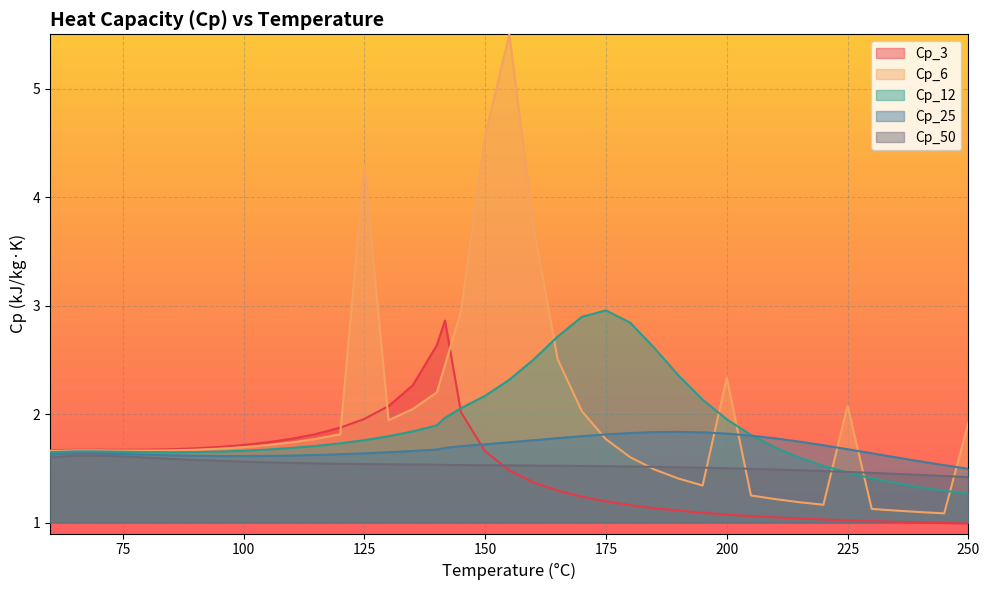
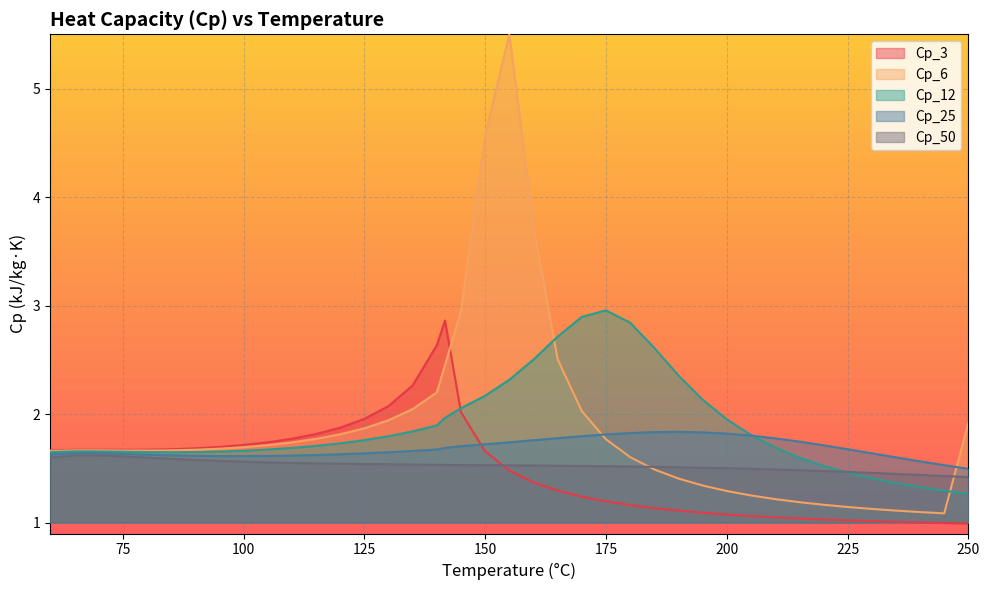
  {
    "Cp_6": {
-     "125": 4.29,
+     "125": 1.87,
      "150": 4.57,
      "175": 1.77,
-     "200": 2.34,
-     "225": 2.08,
+     "200": 1.29,
+     "225": 1.14,
      "250": 1.92
    }
  }
